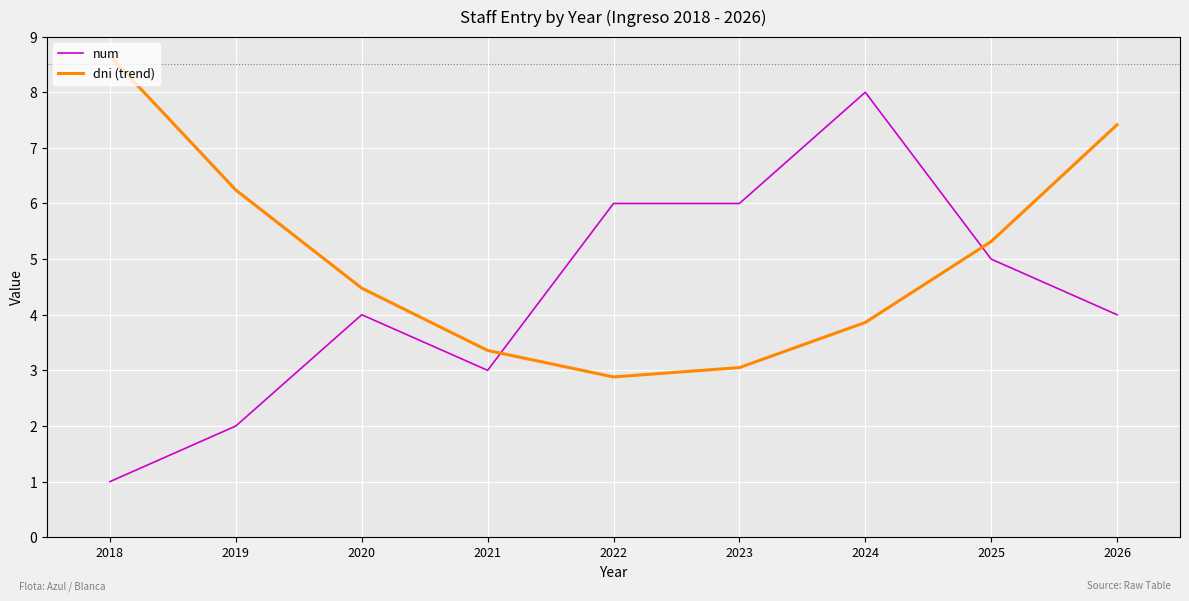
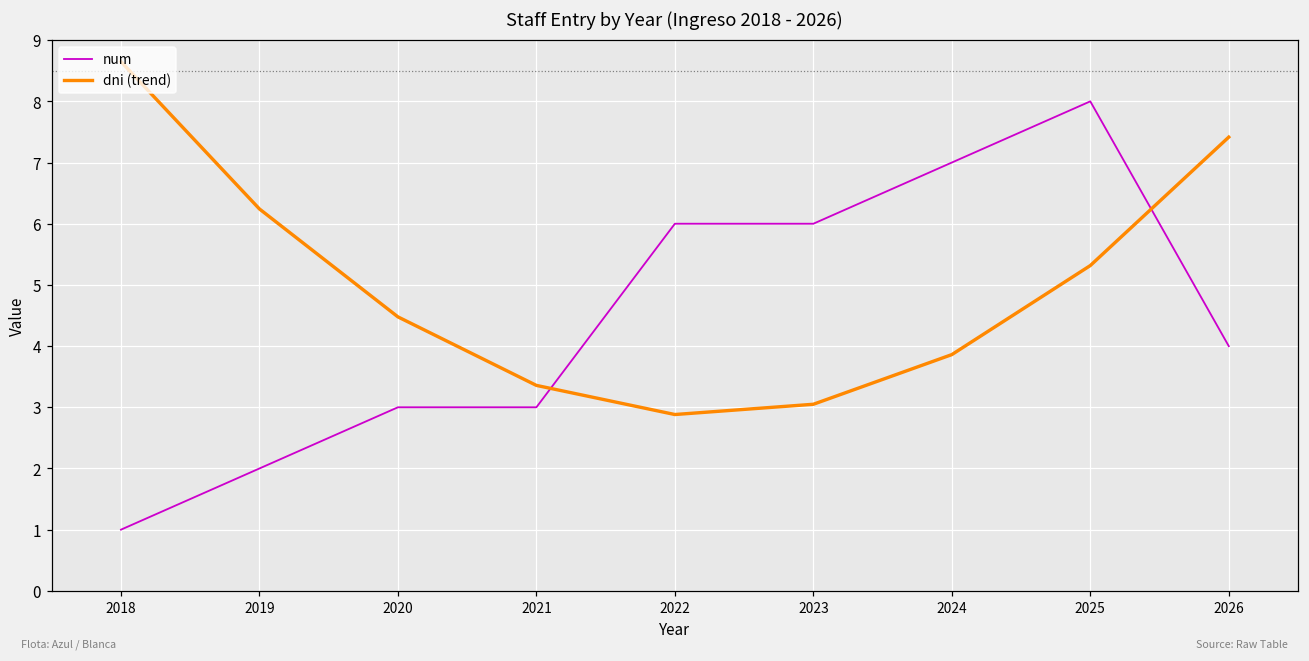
  {
    "num": {
      "2018": 1,
      "2019": 2,
-     "2020": 4,
+     "2020": 3,
      "2021": 3,
      "2022": 6,
      "2023": 6,
-     "2024": 8,
-     "2025": 5,
+     "2024": 7,
+     "2025": 8,
      "2026": 4
    },
    "dni (trend)": {
      "2019": 6.2,
      "2020": 4.5,
      "2021": 3.4,
      "2022": 2.9,
      "2023": 3.0,
      "2024": 3.9,
      "2025": 5.3,
      "2026": 7.4
    }
  }
